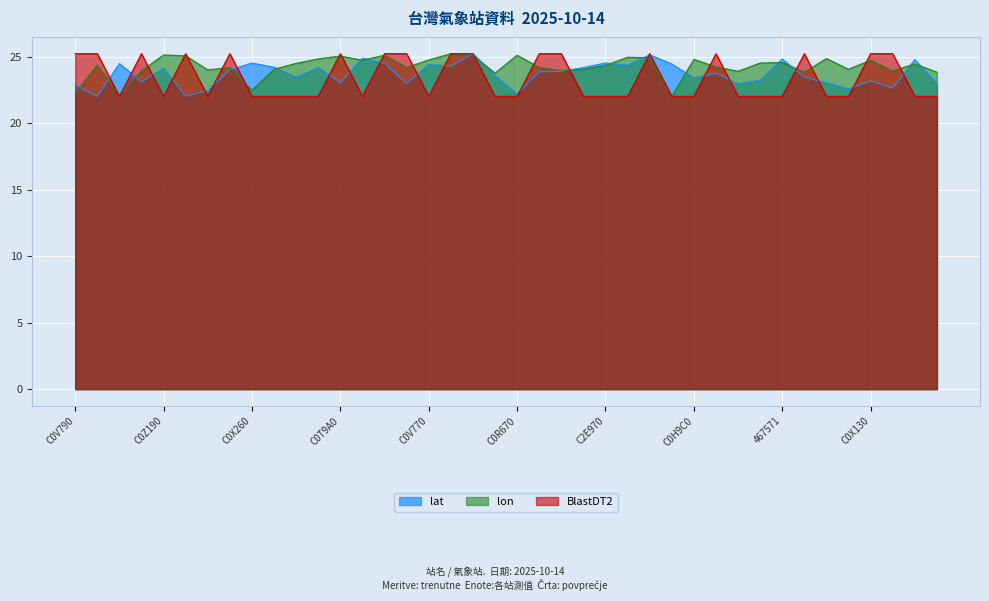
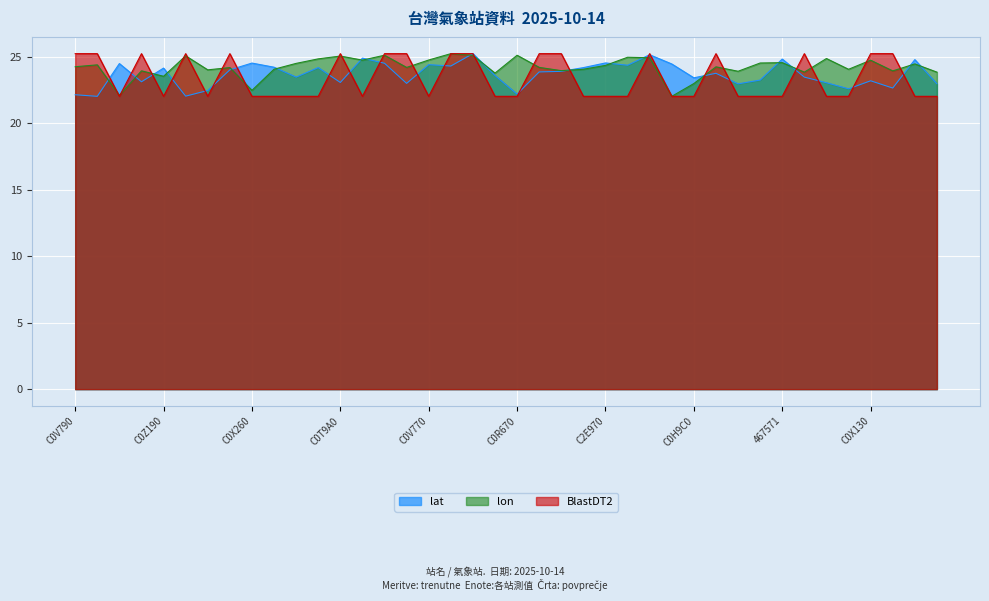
  {
    "lat": {
-     "C0V790": 22.9,
+     "C0V790": 22.1,
      "C0Z190": 24.1,
      "C0X260": 24.5,
      "C0T9A0": 23.1,
      "C0V770": 24.4,
      "C2E970": 24.5,
      "C0H9C0": 23.4,
      "467571": 24.8,
      "C0X130": 23.2
    },
    "lon": {
-     "C0V790": 22.2,
-     "C0Z190": 25.1,
+     "C0V790": 24.2,
+     "C0Z190": 23.5,
      "C0X260": 22.5,
      "C0V770": 24.8,
      "C0R670": 25.1,
      "C2E970": 24.4,
-     "C0H9C0": 24.8,
+     "C0H9C0": 23.0,
      "467571": 24.6,
      "C0X130": 24.7
    },
    "BlastDT2": {
      "C0V790": 25.2,
      "C0Z190": 22.0,
      "C0X260": 22.0,
      "C0V770": 22.0,
      "C2E970": 22.0,
      "C0H9C0": 22.0,
      "467571": 22.0,
      "C0X130": 25.2
    }
  }
